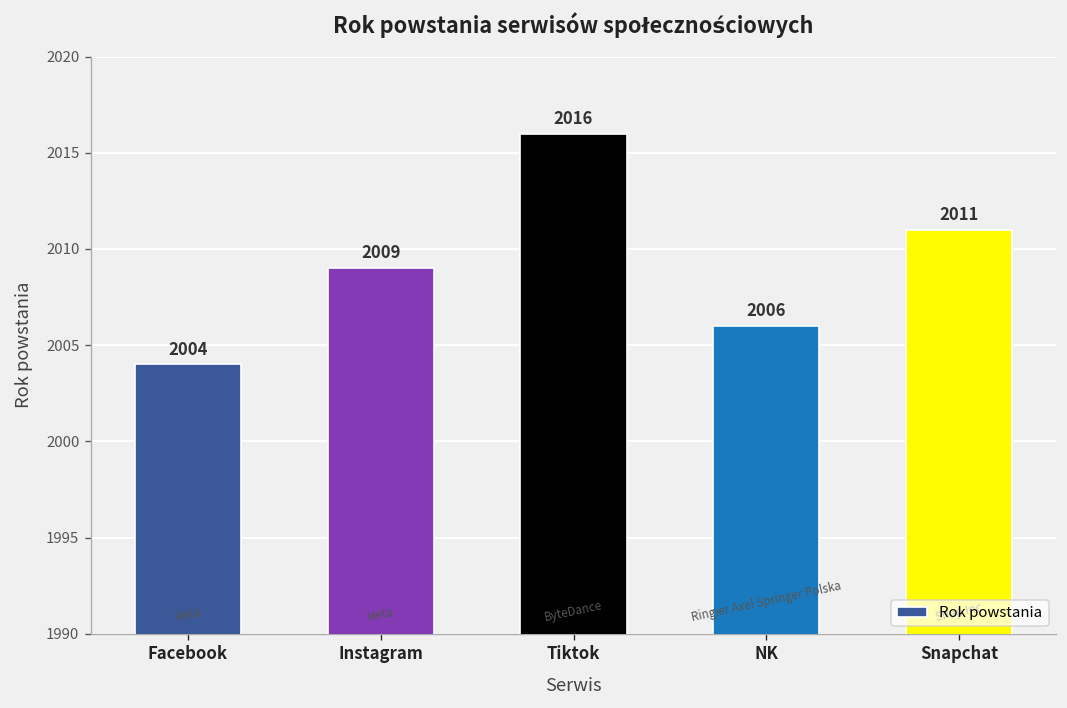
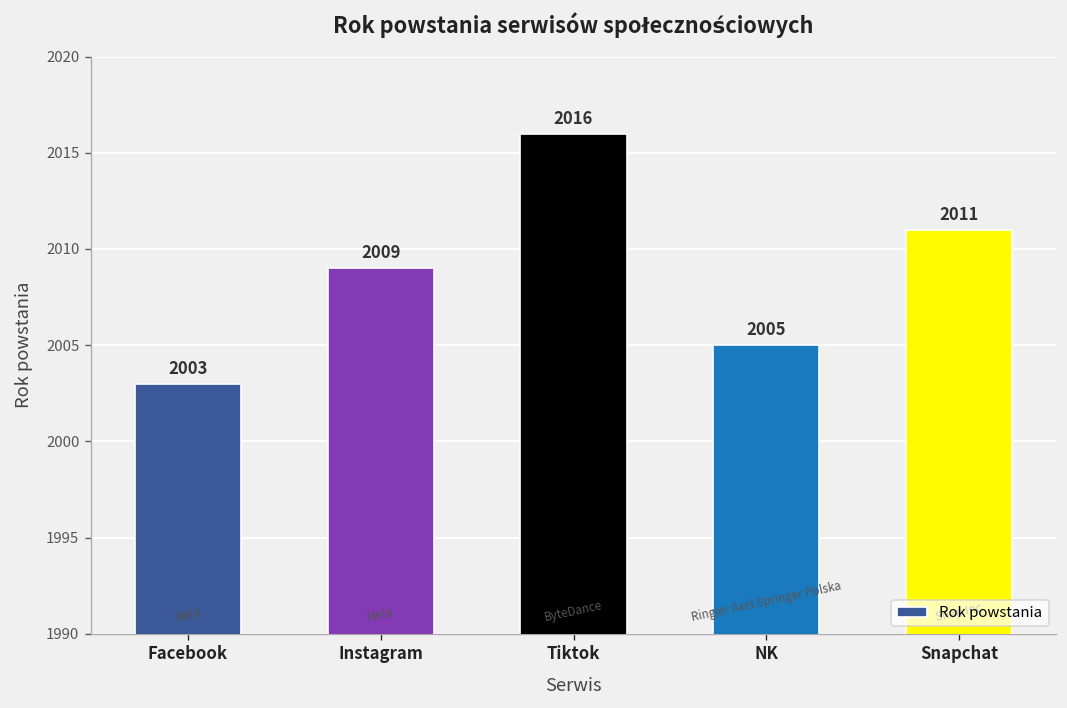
  {
-   "Facebook": 2004,
+   "Facebook": 2003,
    "Instagram": 2009,
    "Tiktok": 2016,
-   "NK": 2006,
+   "NK": 2005,
    "Snapchat": 2011
  }
